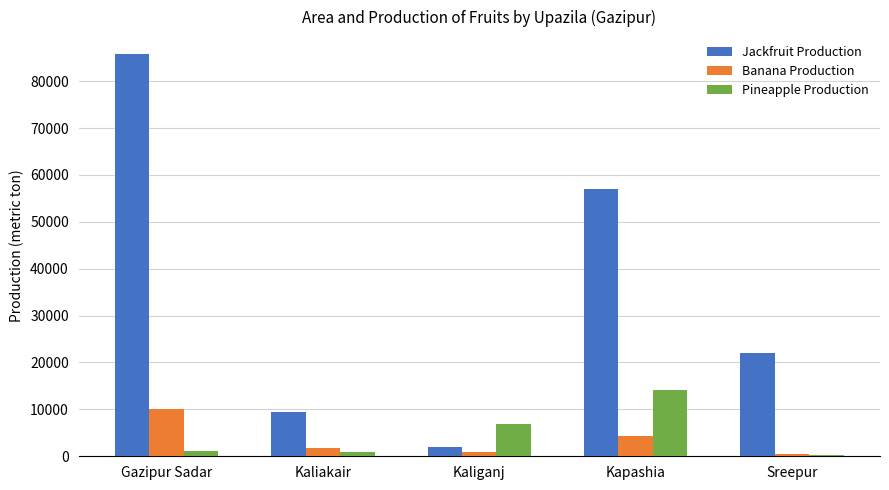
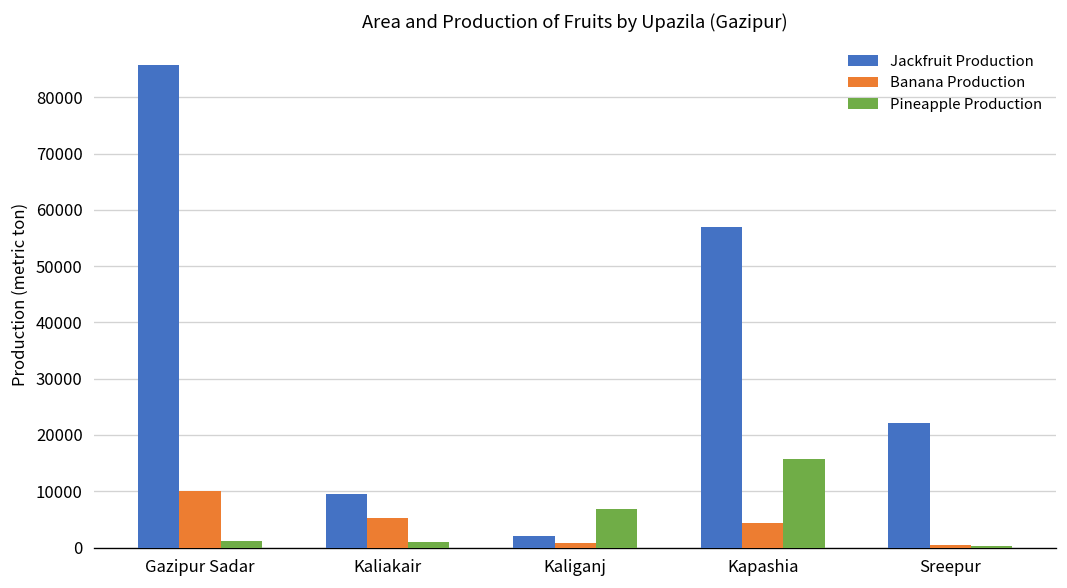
  {
    "Jackfruit Production": {
      "Gazipur Sadar": 86000,
      "Kaliakair": 10000,
      "Kaliganj": 2000,
      "Kapashia": 57000,
      "Sreepur": 22000
    },
    "Banana Production": {
      "Gazipur Sadar": 10000,
-     "Kaliakair": 2000,
+     "Kaliakair": 5000,
      "Kaliganj": 1000,
      "Kapashia": 4000
    },
    "Pineapple Production": {
      "Gazipur Sadar": 1000,
      "Kaliakair": 1000,
      "Kaliganj": 7000,
-     "Kapashia": 14000
+     "Kapashia": 16000
    }
  }
